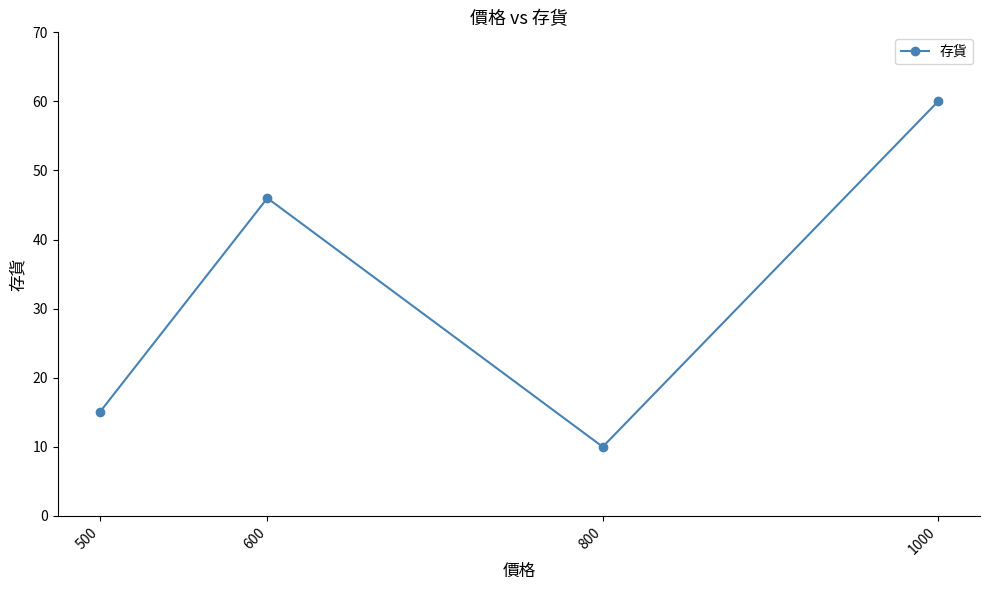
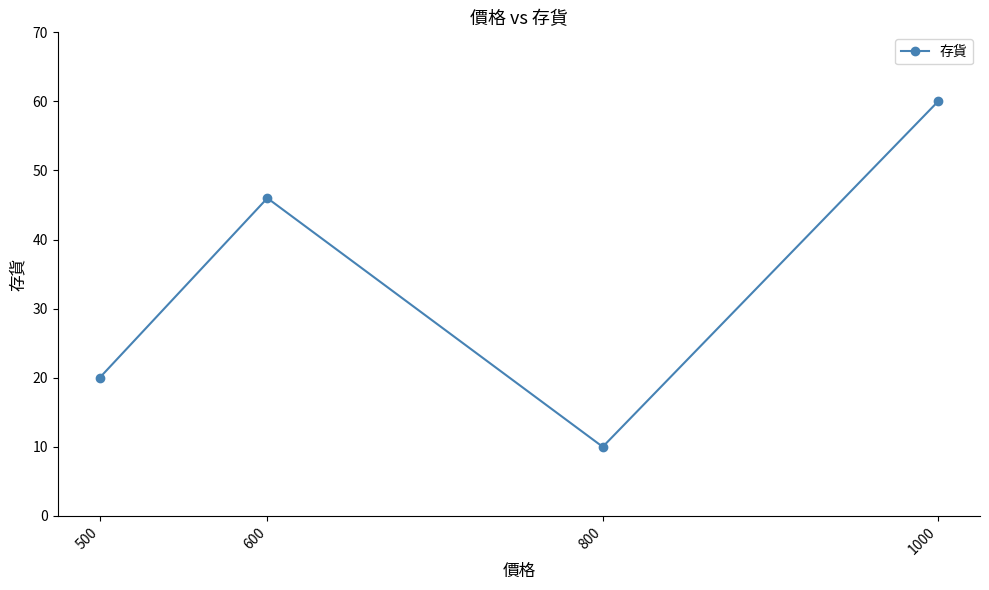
  {
-   "500": 15,
+   "500": 20,
    "600": 46,
    "800": 10,
    "1000": 60
  }
